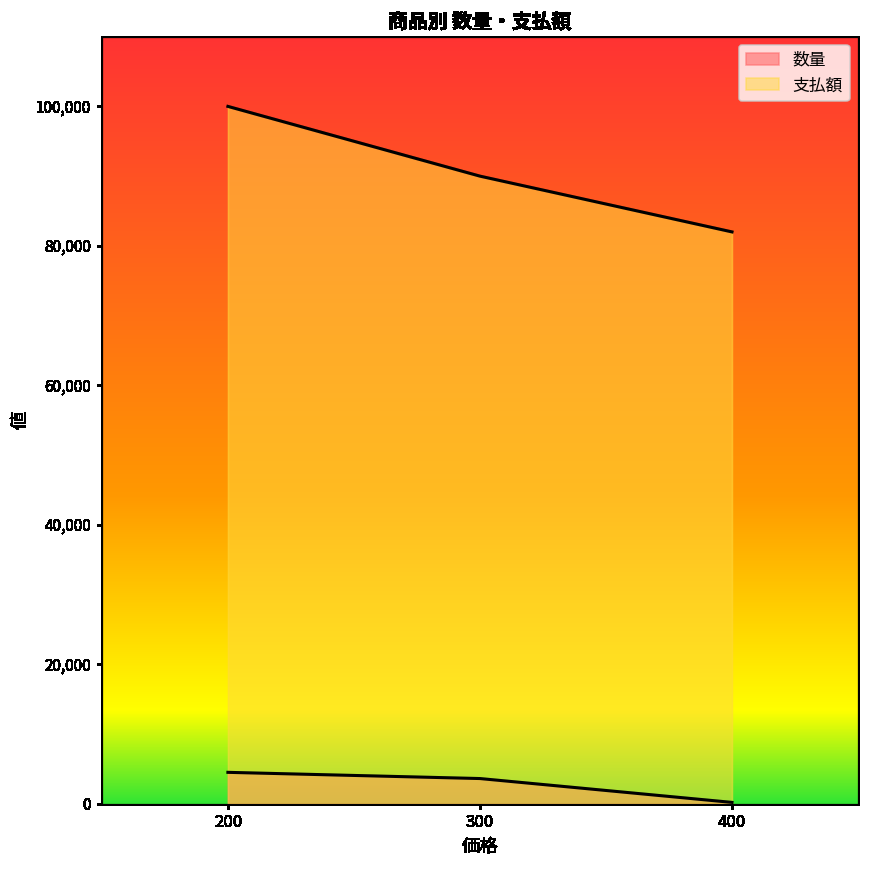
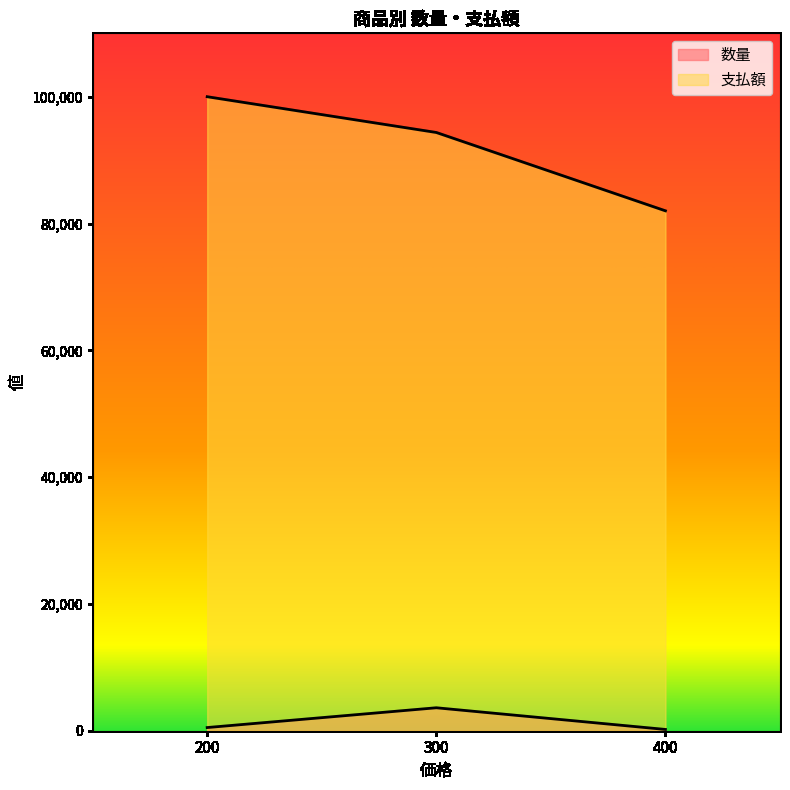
  {
    "数量": {
-     "200": "5,000",
+     "200": "1,000",
      "300": "4,000",
      "400": "0"
    },
    "支払額": {
      "200": "100,000",
-     "300": "90,000",
+     "300": "94,000",
      "400": "82,000"
    }
  }
